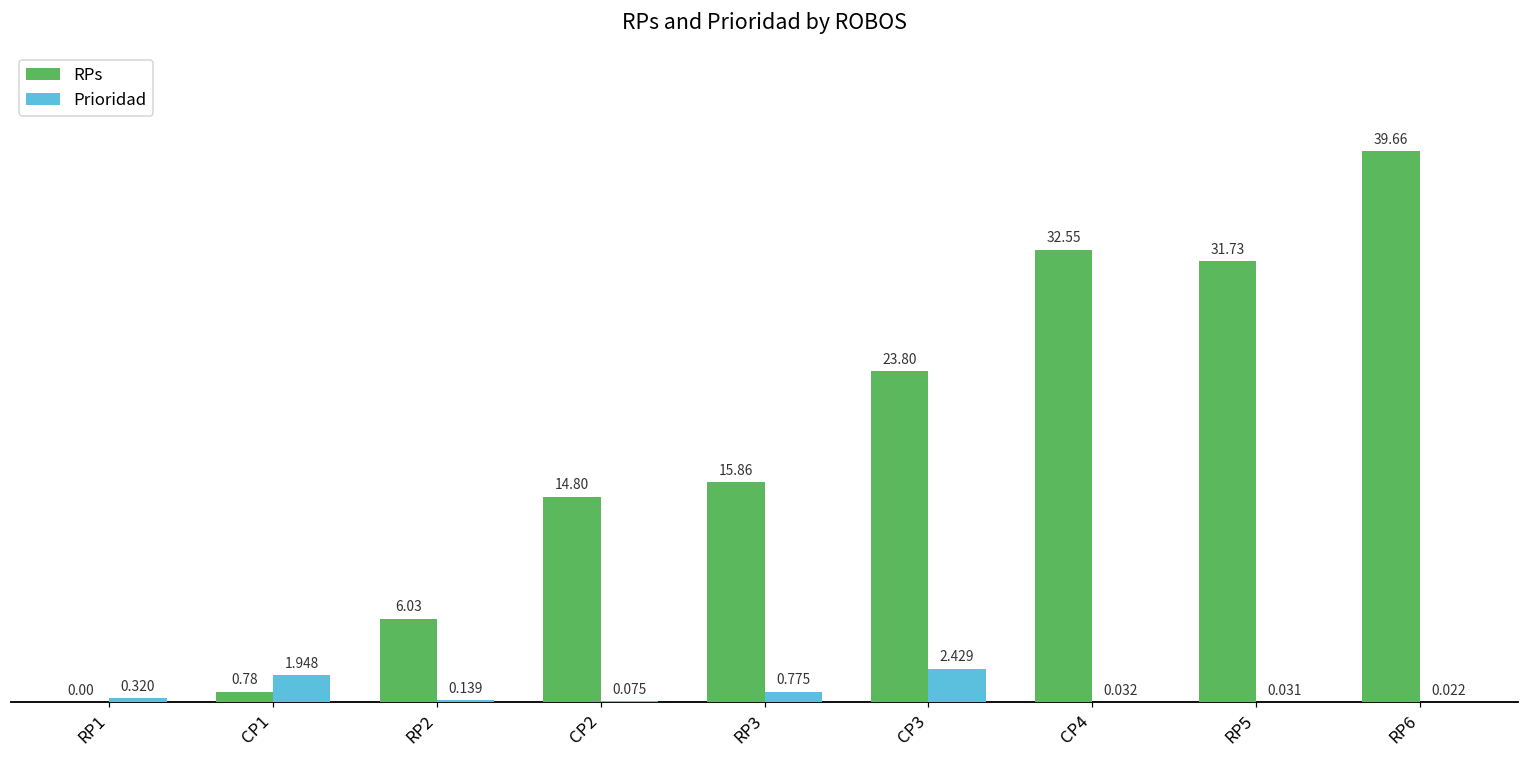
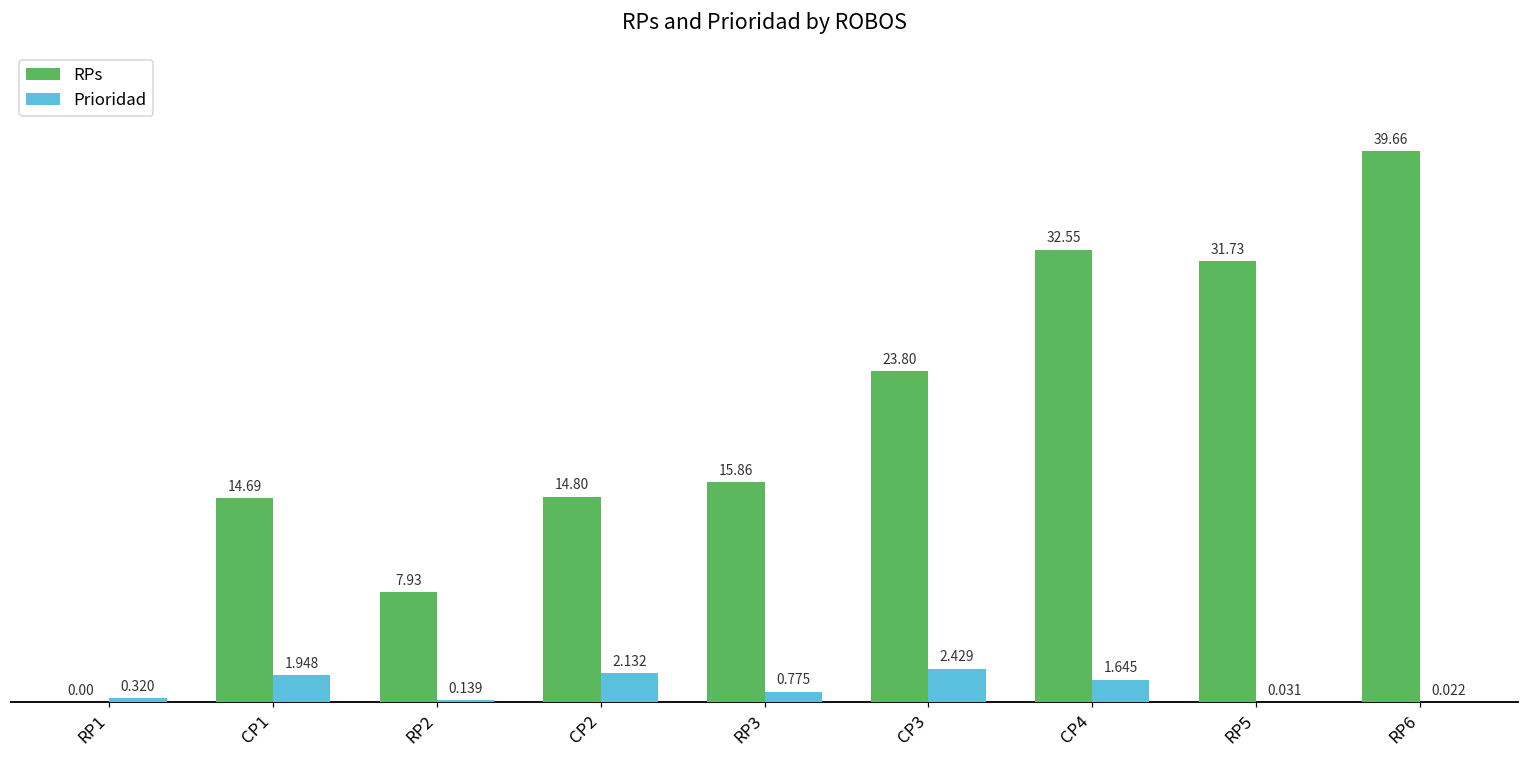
  {
    "RPs": {
      "RP1": 0.00,
-     "CP1": 0.78,
-     "RP2": 6.03,
+     "CP1": 14.69,
+     "RP2": 7.93,
      "CP2": 14.80,
      "RP3": 15.86,
      "CP3": 23.80,
      "CP4": 32.55,
      "RP5": 31.73,
      "RP6": 39.66
    },
    "Prioridad": {
      "RP1": 0.320,
      "CP1": 1.948,
      "RP2": 0.139,
-     "CP2": 0.075,
+     "CP2": 2.132,
      "RP3": 0.775,
      "CP3": 2.429,
-     "CP4": 0.032,
+     "CP4": 1.645,
      "RP5": 0.031,
      "RP6": 0.022
    }
  }
